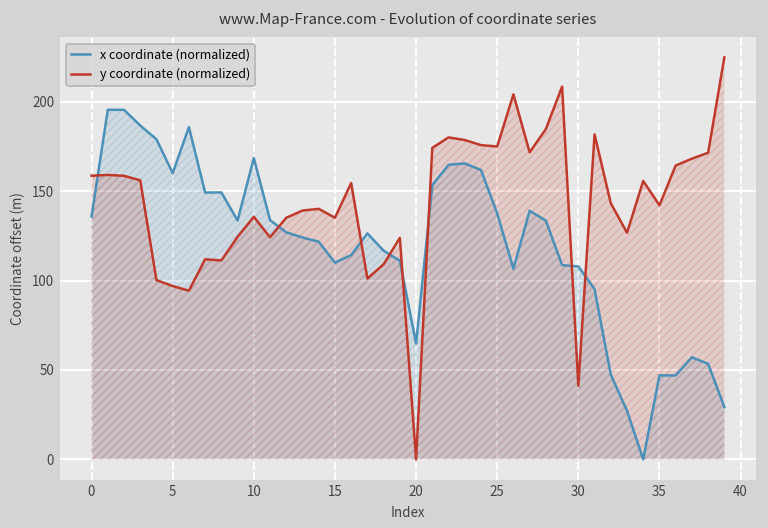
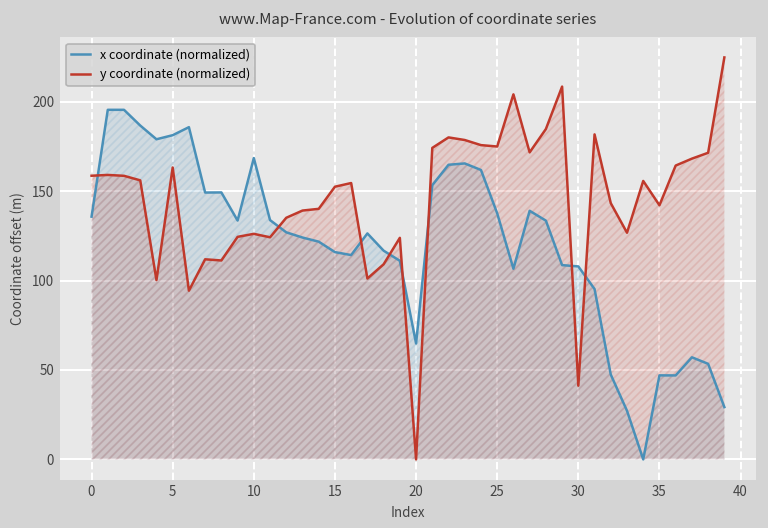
  {
    "x coordinate (normalized)": {
      "0": 136,
-     "5": 160,
+     "5": 181,
      "10": 169,
-     "15": 110,
+     "15": 116,
      "20": 65,
      "25": 138,
      "30": 108,
      "35": 47
    },
    "y coordinate (normalized)": {
      "0": 159,
-     "5": 97,
-     "10": 136,
-     "15": 135,
+     "5": 163,
+     "10": 126,
+     "15": 152,
      "20": 0,
      "25": 175,
      "30": 41,
      "35": 142
    }
  }
